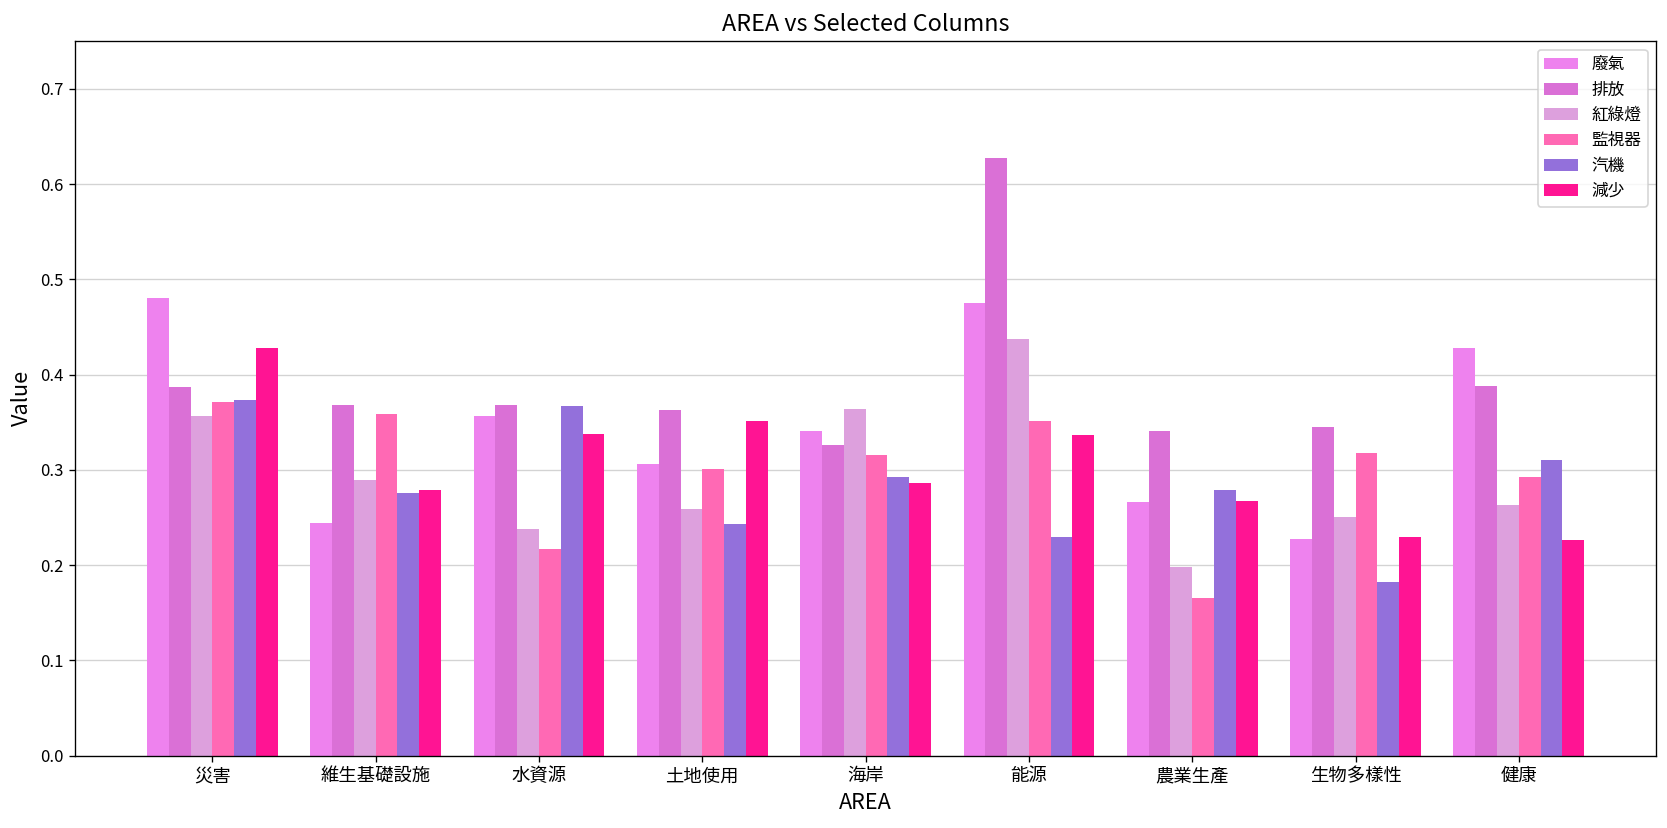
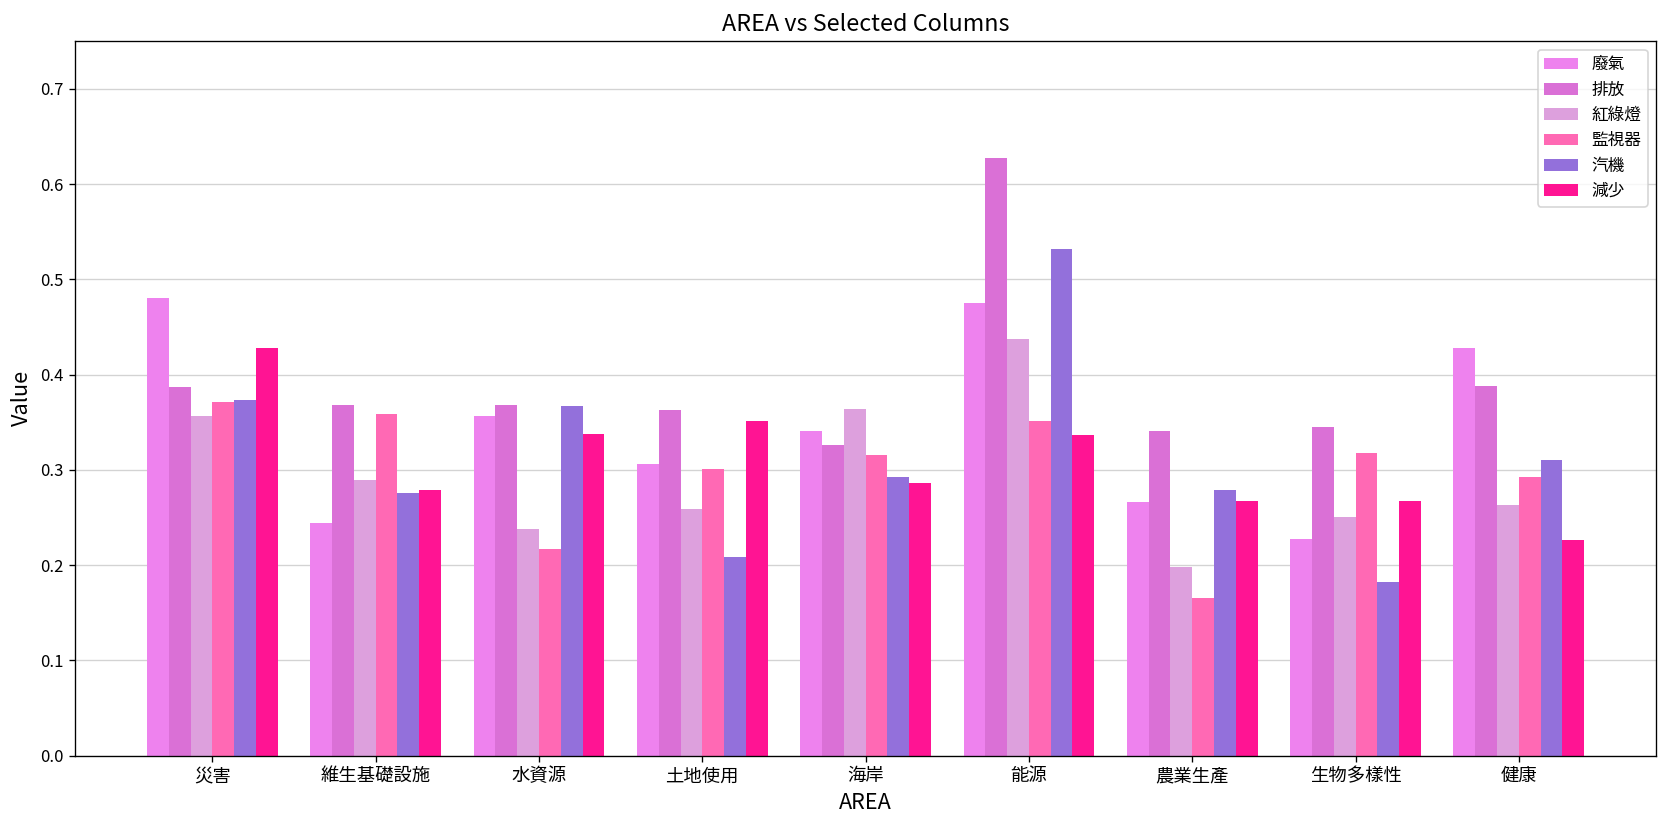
  {
    "汽機": {
      "災害": 0.37,
      "維生基礎設施": 0.28,
      "水資源": 0.37,
-     "土地使用": 0.24,
+     "土地使用": 0.21,
      "海岸": 0.29,
-     "能源": 0.23,
+     "能源": 0.53,
      "農業生產": 0.28,
      "生物多樣性": 0.18,
      "健康": 0.31
    },
    "減少": {
      "災害": 0.43,
      "維生基礎設施": 0.28,
      "水資源": 0.34,
      "土地使用": 0.35,
      "海岸": 0.29,
      "能源": 0.34,
      "農業生產": 0.27,
-     "生物多樣性": 0.23,
+     "生物多樣性": 0.27,
      "健康": 0.23
    }
  }
